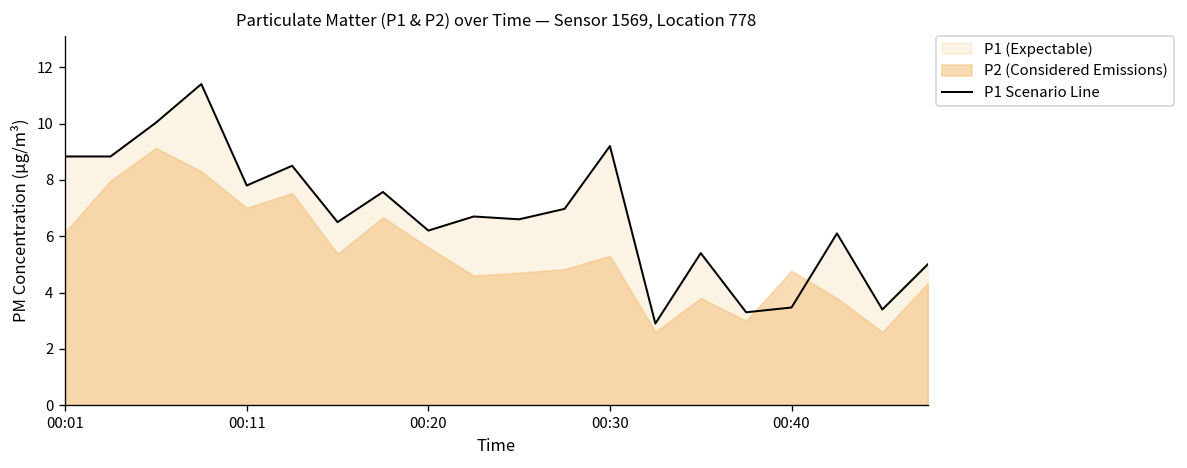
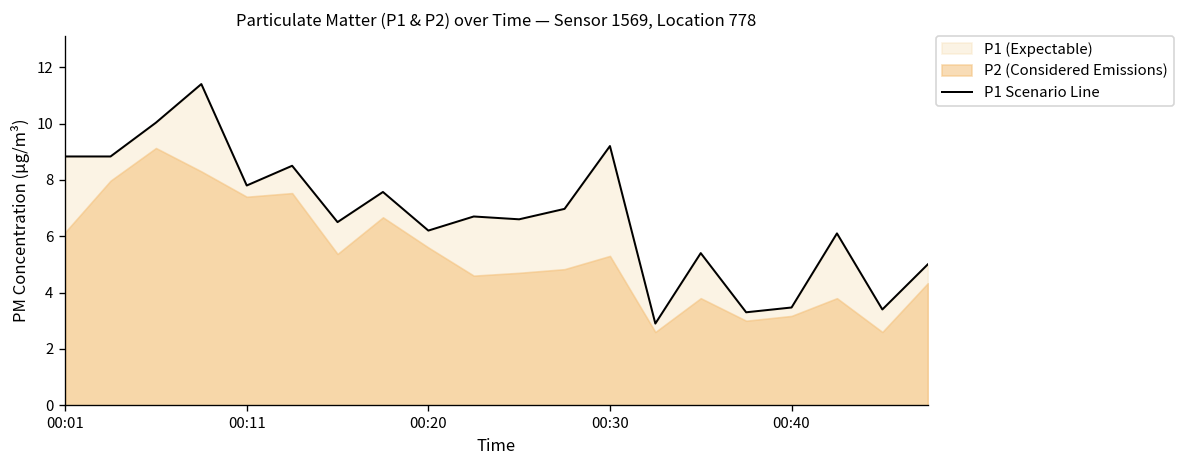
  {
    "P1 (Expectable)": {
      "00:01": 8.8,
      "00:11": 7.8,
      "00:20": 6.2,
      "00:30": 9.2,
      "00:40": 3.5
    },
    "P2 (Considered Emissions)": {
      "00:01": 6.1,
-     "00:11": 7.0,
+     "00:11": 7.4,
      "00:20": 5.6,
      "00:30": 5.3,
-     "00:40": 4.8
+     "00:40": 3.2
    }
  }
